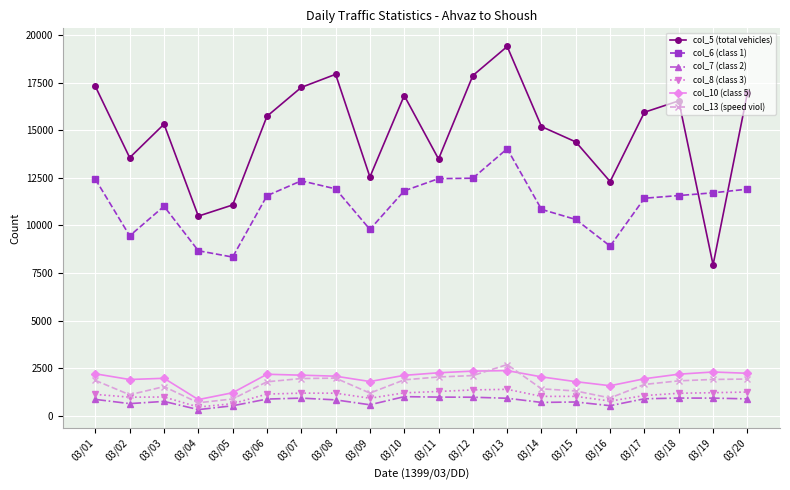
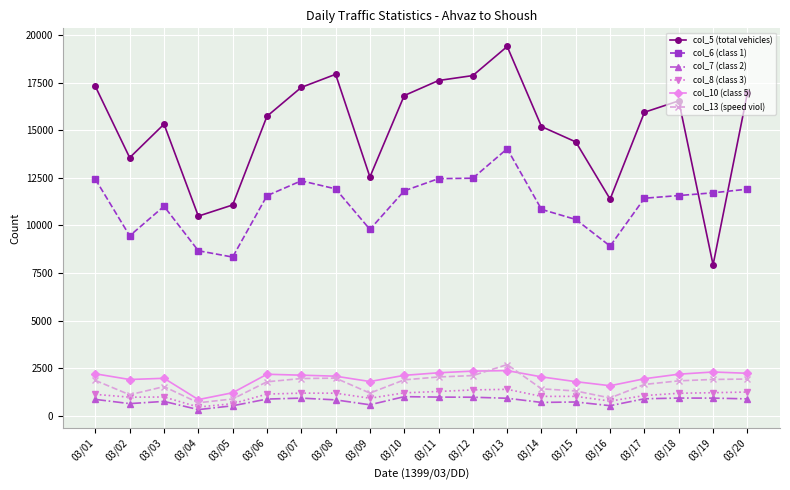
  {
    "col_5 (total vehicles)": {
      "03/01": 17300,
      "03/02": 13600,
      "03/03": 15300,
      "03/04": 10500,
      "03/05": 11100,
      "03/06": 15700,
      "03/07": 17300,
      "03/08": 17900,
      "03/09": 12500,
      "03/10": 16800,
-     "03/11": 13500,
+     "03/11": 17600,
      "03/12": 17900,
      "03/13": 19400,
      "03/14": 15200,
      "03/15": 14400,
-     "03/16": 12300,
+     "03/16": 11400,
      "03/17": 15900,
      "03/19": 7900
    }
  }
